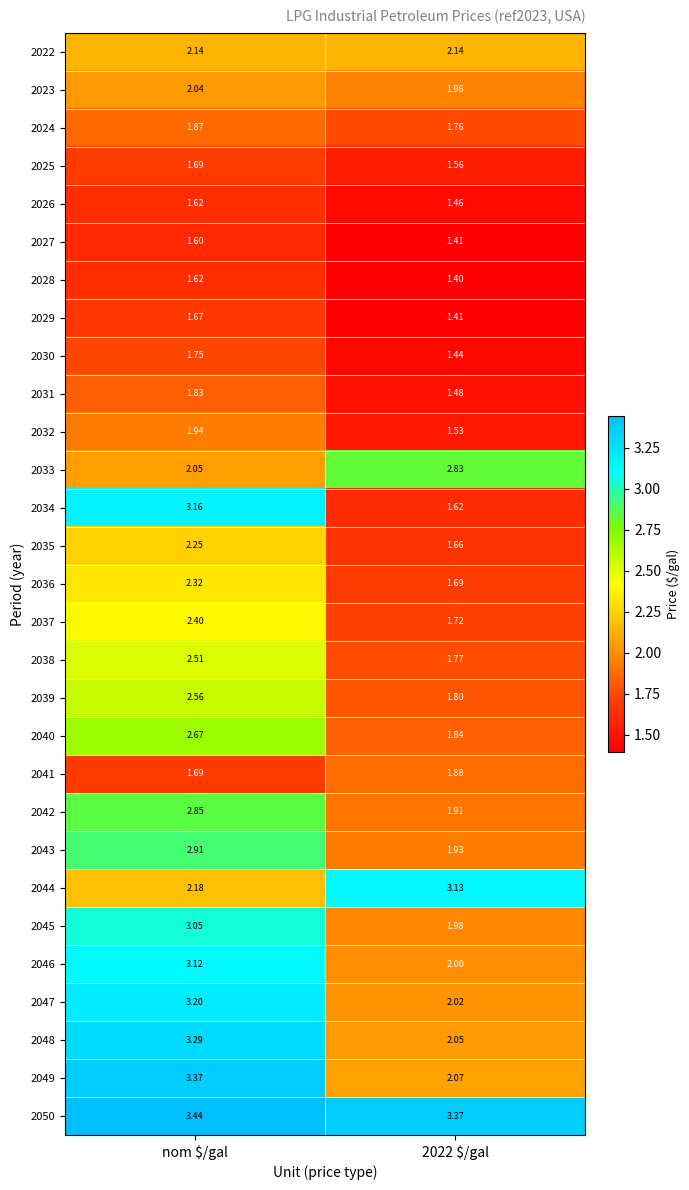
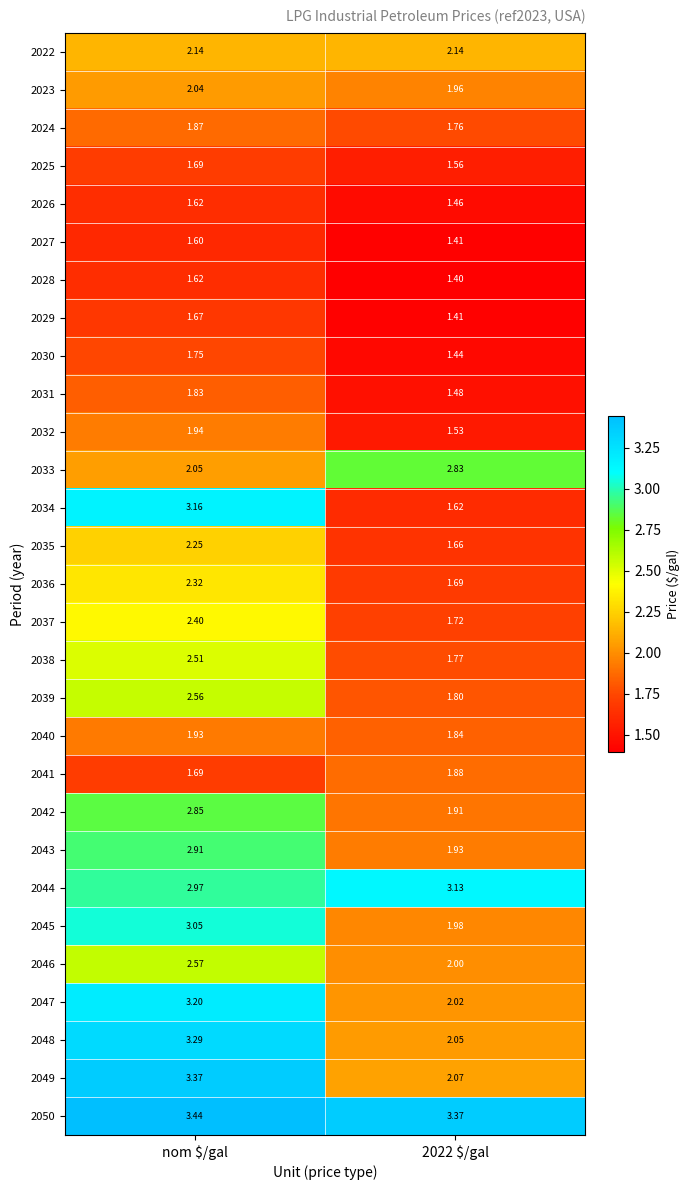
  {
    "2022": {
      "nom $/gal": 2.14,
      "2022 $/gal": 2.14
    },
    "2023": {
      "nom $/gal": 2.04,
      "2022 $/gal": 1.96
    },
    "2024": {
      "nom $/gal": 1.87,
      "2022 $/gal": 1.76
    },
    "2025": {
      "nom $/gal": 1.69,
      "2022 $/gal": 1.56
    },
    "2026": {
      "nom $/gal": 1.62,
      "2022 $/gal": 1.46
    },
    "2027": {
      "nom $/gal": 1.60,
      "2022 $/gal": 1.41
    },
    "2028": {
      "nom $/gal": 1.62,
      "2022 $/gal": 1.40
    },
    "2029": {
      "nom $/gal": 1.67,
      "2022 $/gal": 1.41
    },
    "2030": {
      "nom $/gal": 1.75,
      "2022 $/gal": 1.44
    },
    "2031": {
      "nom $/gal": 1.83,
      "2022 $/gal": 1.48
    },
    "2032": {
      "nom $/gal": 1.94,
      "2022 $/gal": 1.53
    },
    "2033": {
      "nom $/gal": 2.05,
      "2022 $/gal": 2.83
    },
    "2034": {
      "nom $/gal": 3.16,
      "2022 $/gal": 1.62
    },
    "2035": {
      "nom $/gal": 2.25,
      "2022 $/gal": 1.66
    },
    "2036": {
      "nom $/gal": 2.32,
      "2022 $/gal": 1.69
    },
    "2037": {
      "nom $/gal": 2.40,
      "2022 $/gal": 1.72
    },
    "2038": {
      "nom $/gal": 2.51,
      "2022 $/gal": 1.77
    },
    "2039": {
      "nom $/gal": 2.56,
      "2022 $/gal": 1.80
    },
    "2040": {
-     "nom $/gal": 2.67,
+     "nom $/gal": 1.93,
      "2022 $/gal": 1.84
    },
    "2041": {
      "nom $/gal": 1.69,
      "2022 $/gal": 1.88
    },
    "2042": {
      "nom $/gal": 2.85,
      "2022 $/gal": 1.91
    },
    "2043": {
      "nom $/gal": 2.91,
      "2022 $/gal": 1.93
    },
    "2044": {
-     "nom $/gal": 2.18,
+     "nom $/gal": 2.97,
      "2022 $/gal": 3.13
    },
    "2045": {
      "nom $/gal": 3.05,
      "2022 $/gal": 1.98
    },
    "2046": {
-     "nom $/gal": 3.12,
+     "nom $/gal": 2.57,
      "2022 $/gal": 2.00
    },
    "2047": {
      "nom $/gal": 3.20,
      "2022 $/gal": 2.02
    },
    "2048": {
      "nom $/gal": 3.29,
      "2022 $/gal": 2.05
    },
    "2049": {
      "nom $/gal": 3.37,
      "2022 $/gal": 2.07
    },
    "2050": {
      "nom $/gal": 3.44,
      "2022 $/gal": 3.37
    }
  }
